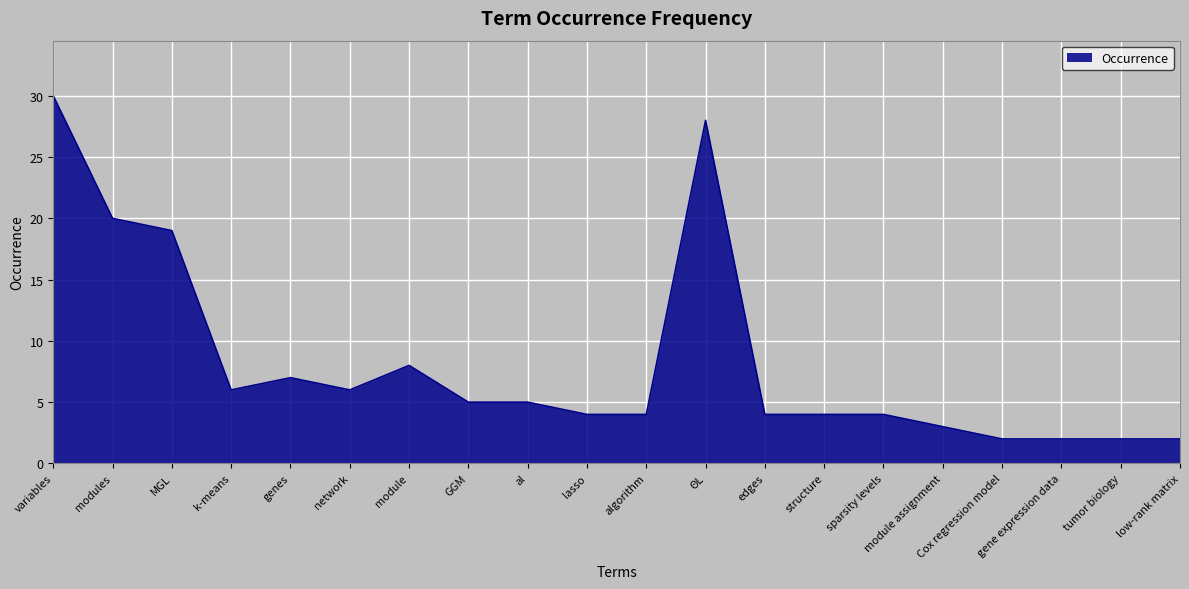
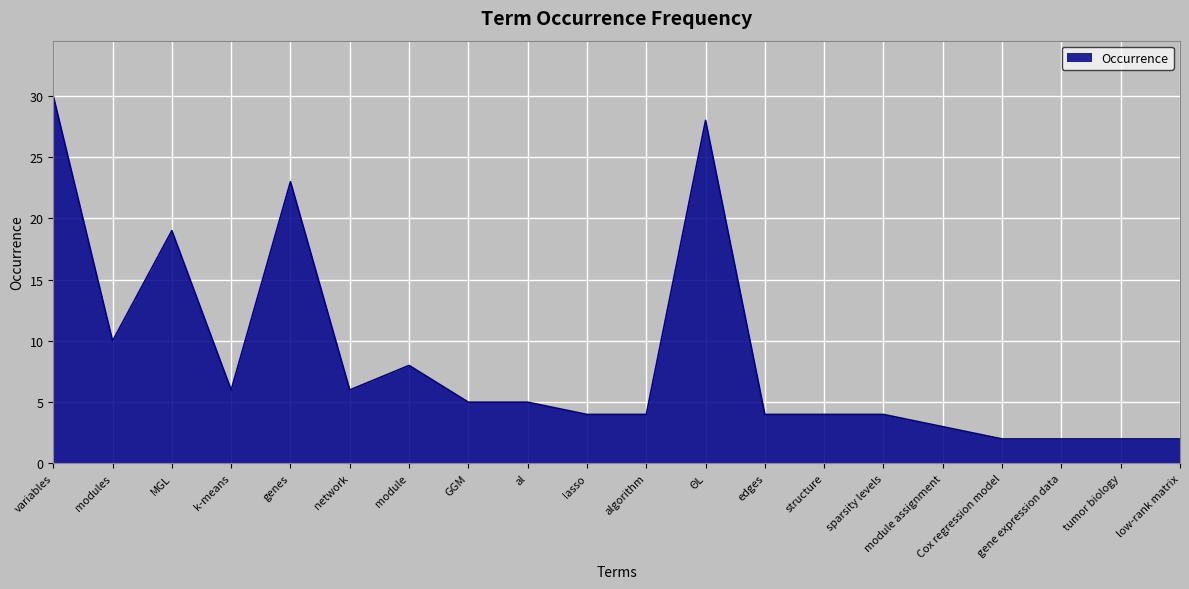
  {
    "variables": 30,
-   "modules": 20,
+   "modules": 10,
    "MGL": 19,
    "k-means": 6,
-   "genes": 7,
+   "genes": 23,
    "network": 6,
    "module": 8,
    "GGM": 5,
    "al": 5,
    "lasso": 4,
    "algorithm": 4,
    "ΘL": 28,
    "edges": 4,
    "structure": 4,
    "sparsity levels": 4,
    "module assignment": 3,
    "Cox regression model": 2,
    "gene expression data": 2,
    "tumor biology": 2,
    "low-rank matrix": 2
  }
